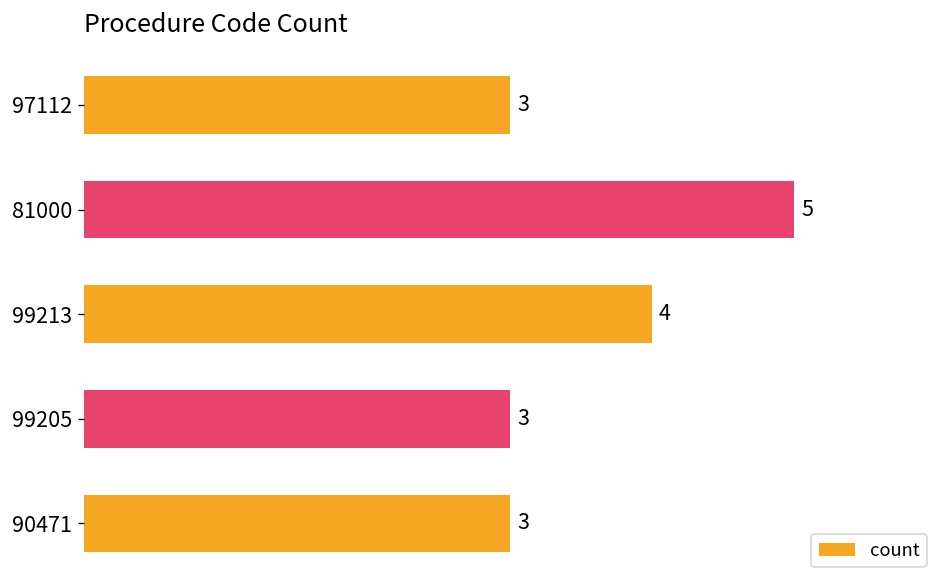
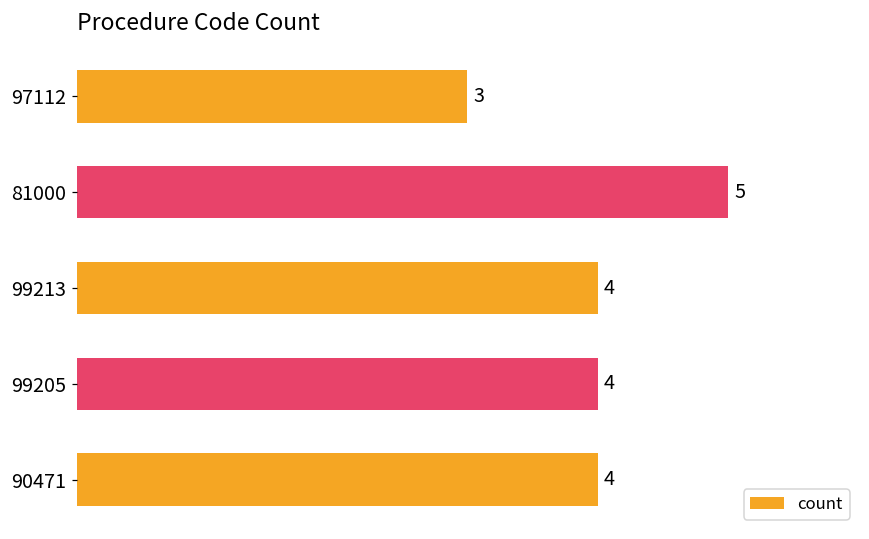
  {
    "97112": 3,
    "81000": 5,
    "99213": 4,
-   "99205": 3,
-   "90471": 3
+   "99205": 4,
+   "90471": 4
  }
